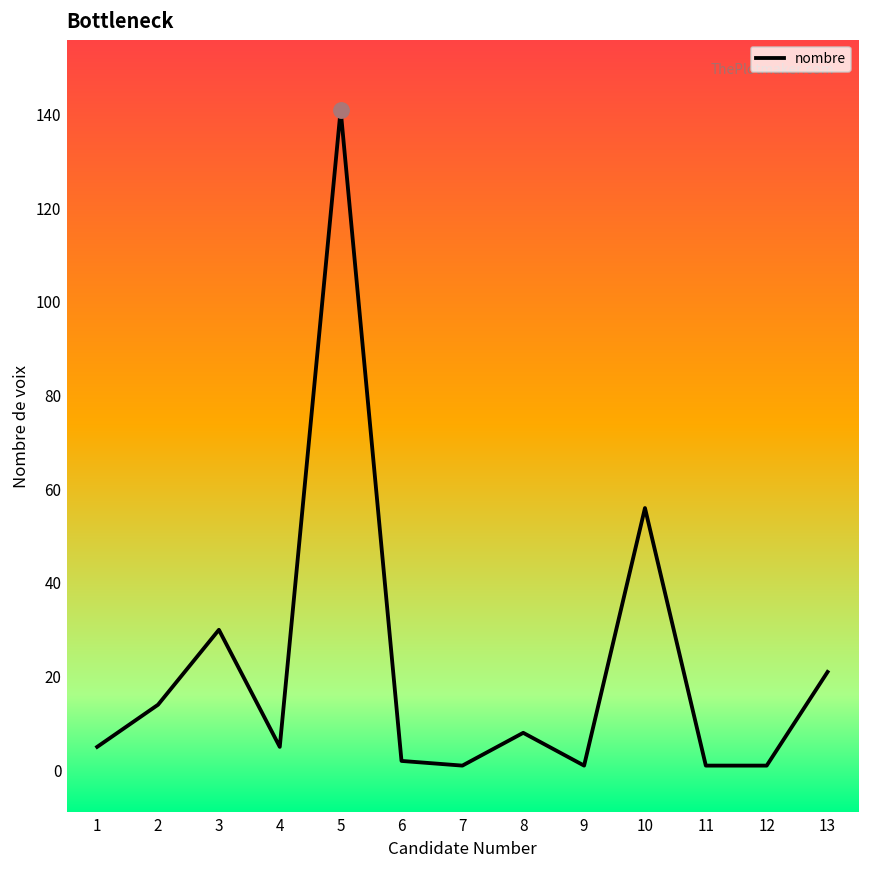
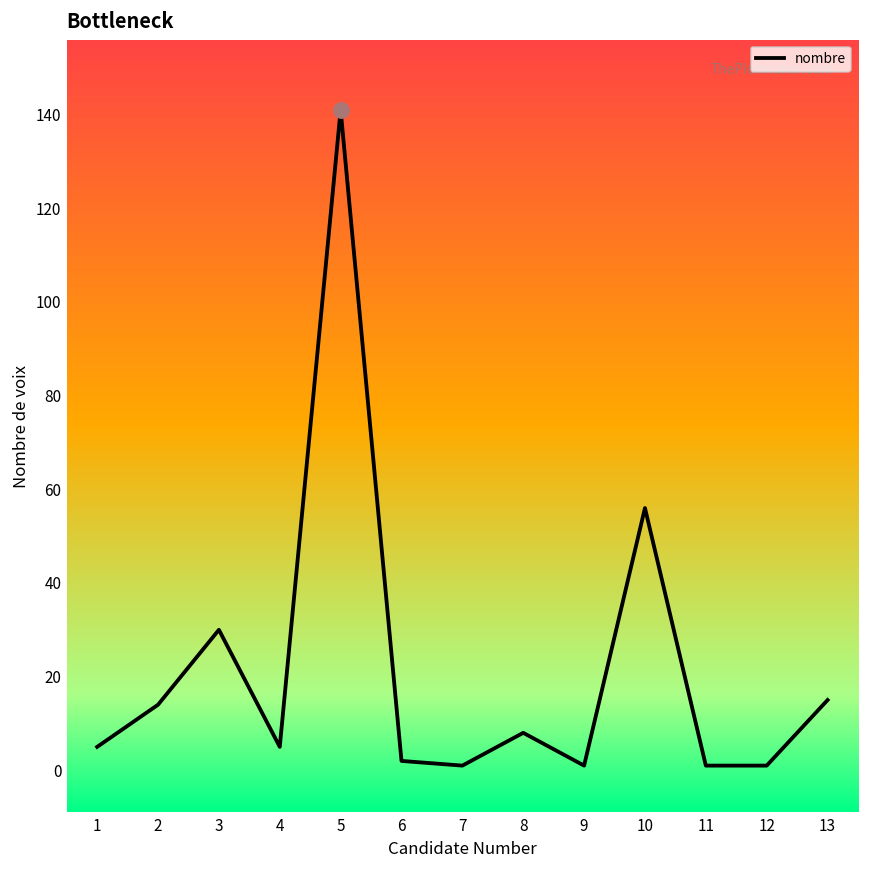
  {
    "nombre": {
      "1": 5,
      "2": 14,
      "3": 30,
      "4": 5,
      "6": 2,
      "7": 1,
      "8": 8,
      "9": 1,
      "10": 56,
      "11": 1,
      "12": 1,
-     "13": 21
+     "13": 15
    }
  }
